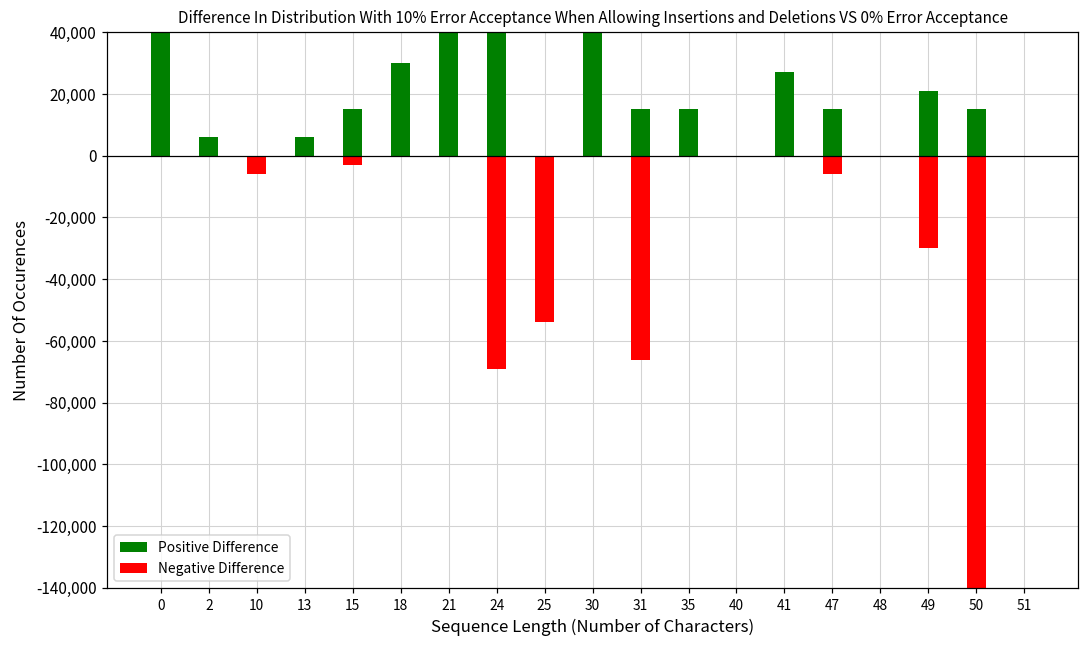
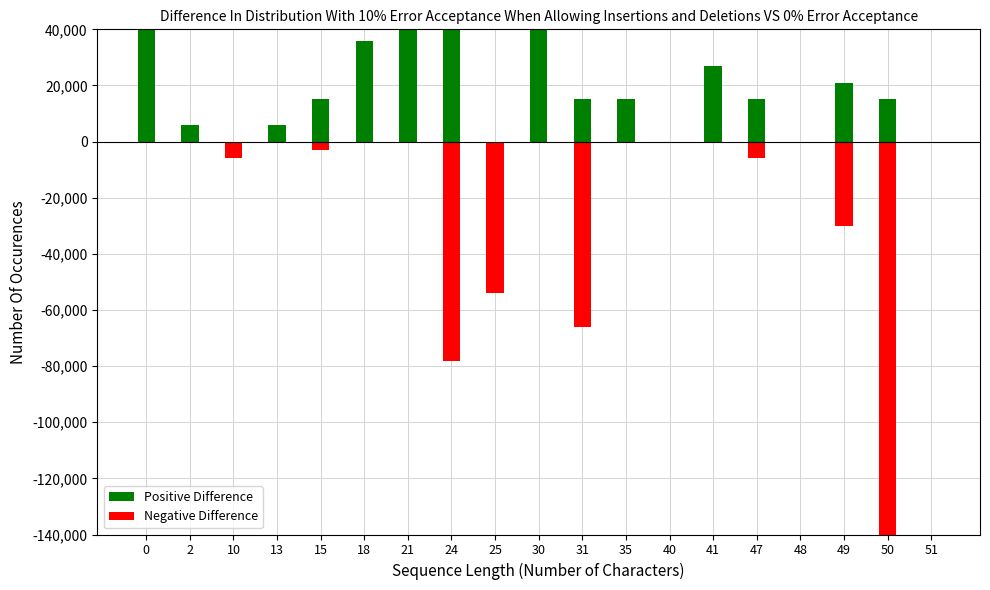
  {
    "Positive Difference": {
      "2": "6,000",
      "10": "0",
      "13": "6,000",
      "15": "15,000",
-     "18": "30,000",
+     "18": "36,000",
      "25": "0",
      "31": "15,000",
      "35": "15,000",
      "40": "0",
      "41": "27,000",
      "47": "15,000",
      "48": "0",
      "49": "21,000",
      "50": "15,000",
      "51": "0"
    },
    "Negative Difference": {
      "0": "0",
      "2": "0",
      "10": "-6,000",
      "13": "0",
      "15": "-3,000",
      "18": "0",
      "21": "0",
-     "24": "-69,000",
+     "24": "-78,000",
      "25": "-54,000",
      "30": "0",
      "31": "-66,000",
      "35": "0",
      "40": "0",
      "41": "0",
      "47": "-6,000",
      "48": "0",
      "49": "-30,000",
      "51": "0"
    }
  }
